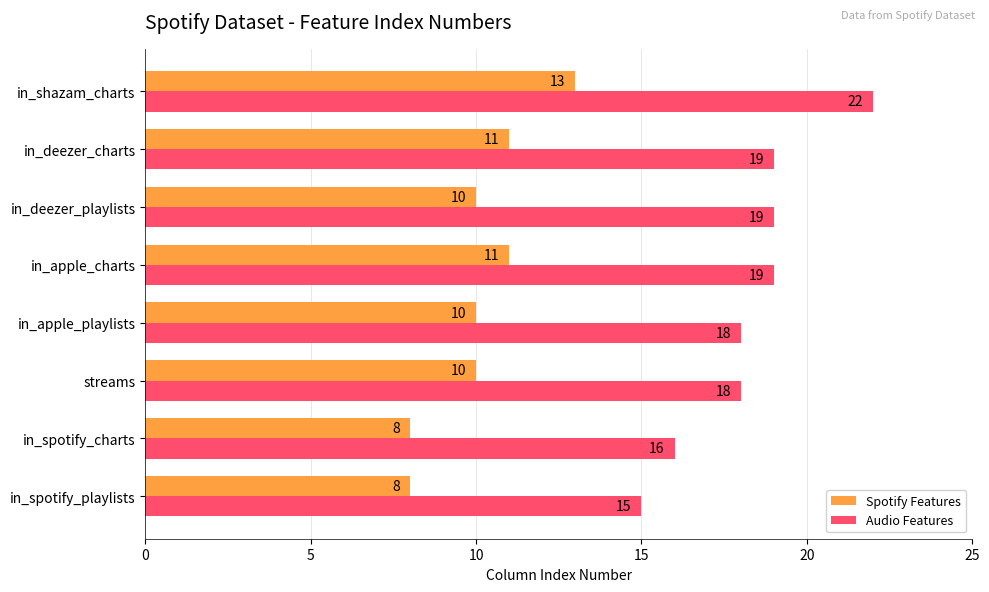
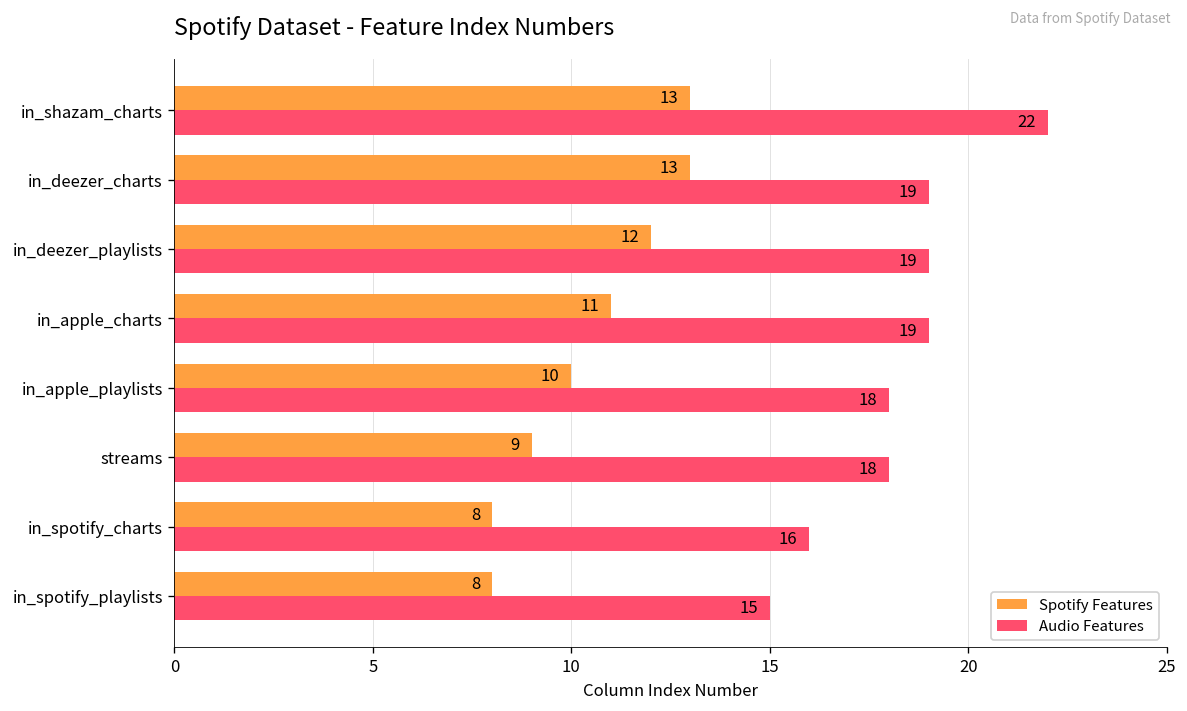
  {
    "Spotify Features": {
      "in_shazam_charts": 13,
-     "in_deezer_charts": 11,
-     "in_deezer_playlists": 10,
+     "in_deezer_charts": 13,
+     "in_deezer_playlists": 12,
      "in_apple_charts": 11,
      "in_apple_playlists": 10,
-     "streams": 10,
+     "streams": 9,
      "in_spotify_charts": 8,
      "in_spotify_playlists": 8
    },
    "Audio Features": {
      "in_shazam_charts": 22,
      "in_deezer_charts": 19,
      "in_deezer_playlists": 19,
      "in_apple_charts": 19,
      "in_apple_playlists": 18,
      "streams": 18,
      "in_spotify_charts": 16,
      "in_spotify_playlists": 15
    }
  }
